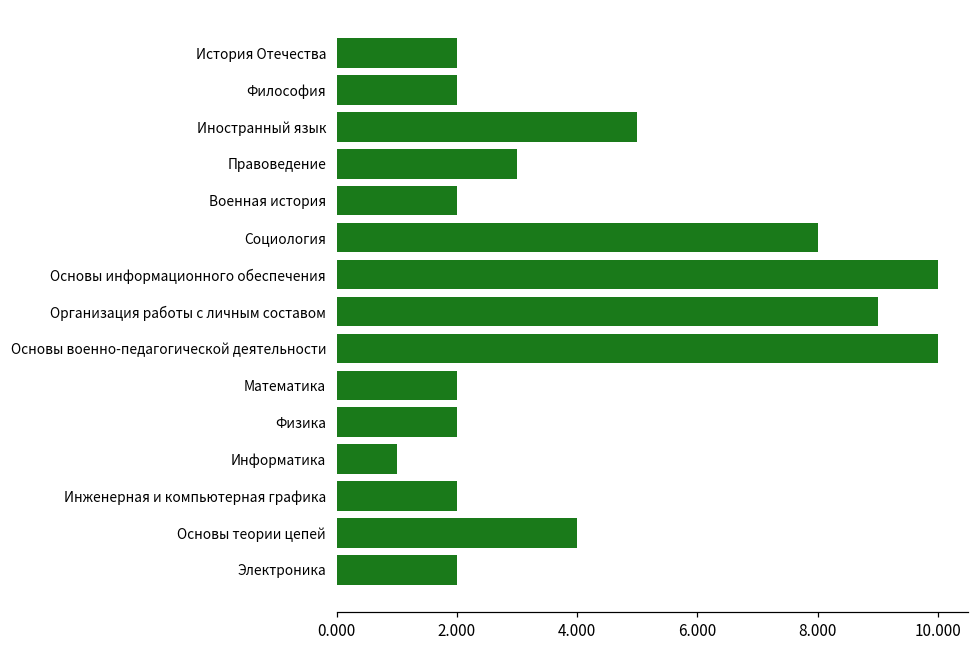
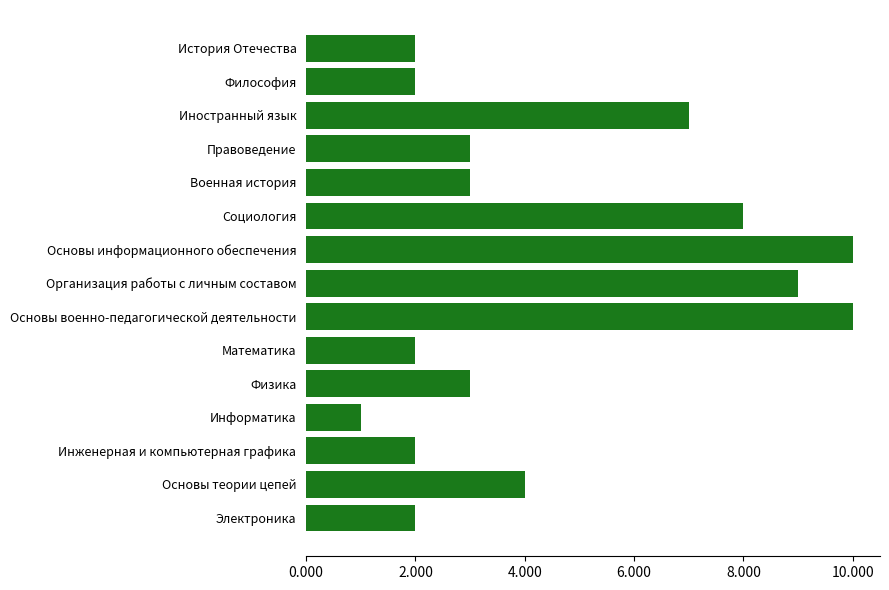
  {
    "История Отечества": 2,
    "Философия": 2,
-   "Иностранный язык": 5,
+   "Иностранный язык": 7,
    "Правоведение": 3,
-   "Военная история": 2,
+   "Военная история": 3,
    "Социология": 8,
    "Основы информационного обеспечения": 10,
    "Организация работы с личным составом": 9,
    "Основы военно-педагогической деятельности": 10,
    "Математика": 2,
-   "Физика": 2,
+   "Физика": 3,
    "Информатика": 1,
    "Инженерная и компьютерная графика": 2,
    "Основы теории цепей": 4,
    "Электроника": 2
  }
